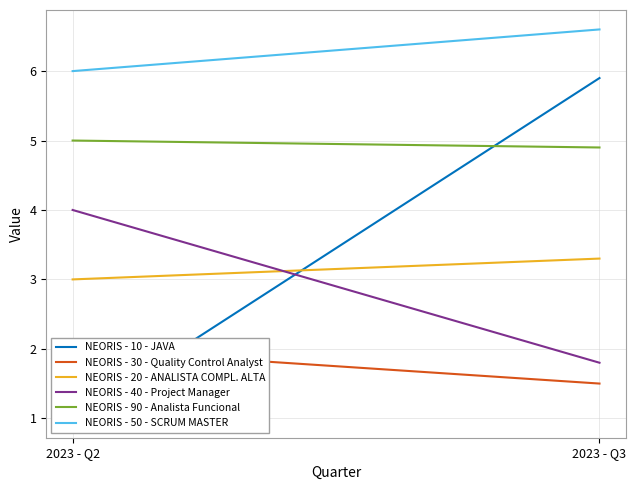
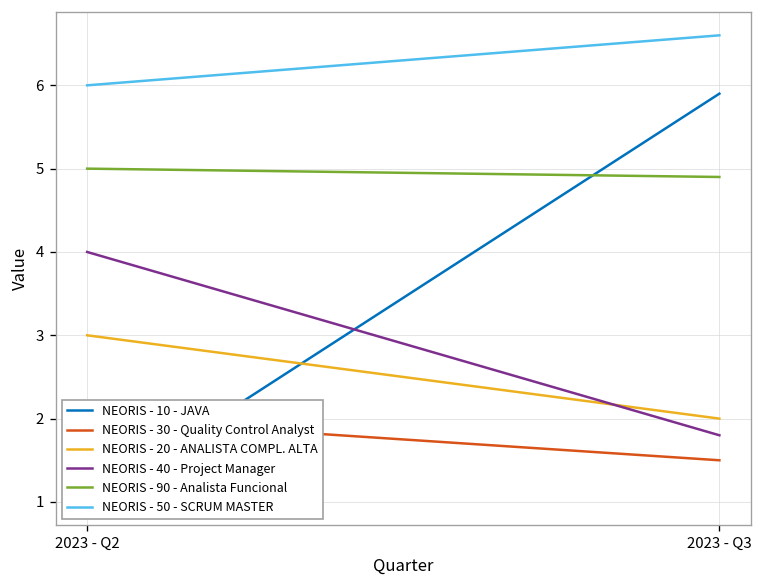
  {
    "NEORIS - 10 - JAVA": {
      "2023 - Q3": 5.9
    },
    "NEORIS - 30 - Quality Control Analyst": {
      "2023 - Q3": 1.5
    },
    "NEORIS - 20 - ANALISTA COMPL. ALTA": {
      "2023 - Q2": 3.0,
-     "2023 - Q3": 3.3
+     "2023 - Q3": 2.0
    },
    "NEORIS - 40 - Project Manager": {
      "2023 - Q2": 4.0,
      "2023 - Q3": 1.8
    },
    "NEORIS - 90 - Analista Funcional": {
      "2023 - Q2": 5.0,
      "2023 - Q3": 4.9
    },
    "NEORIS - 50 - SCRUM MASTER": {
      "2023 - Q2": 6.0,
      "2023 - Q3": 6.6
    }
  }
